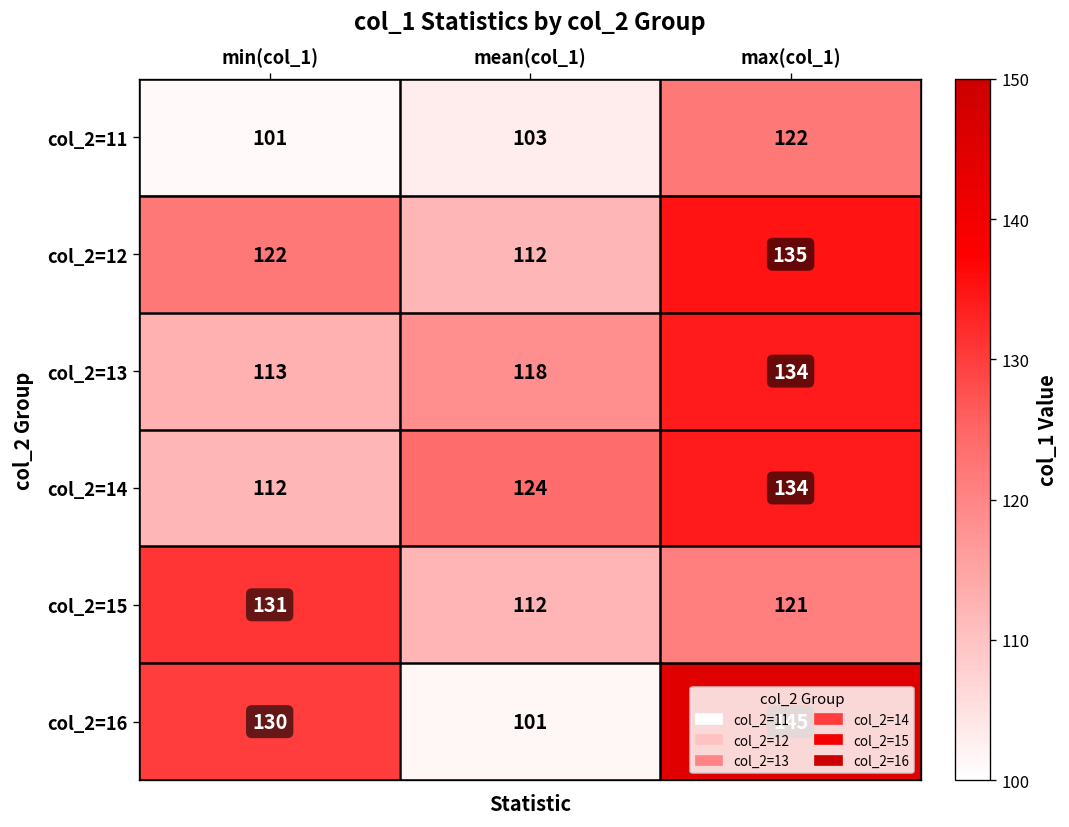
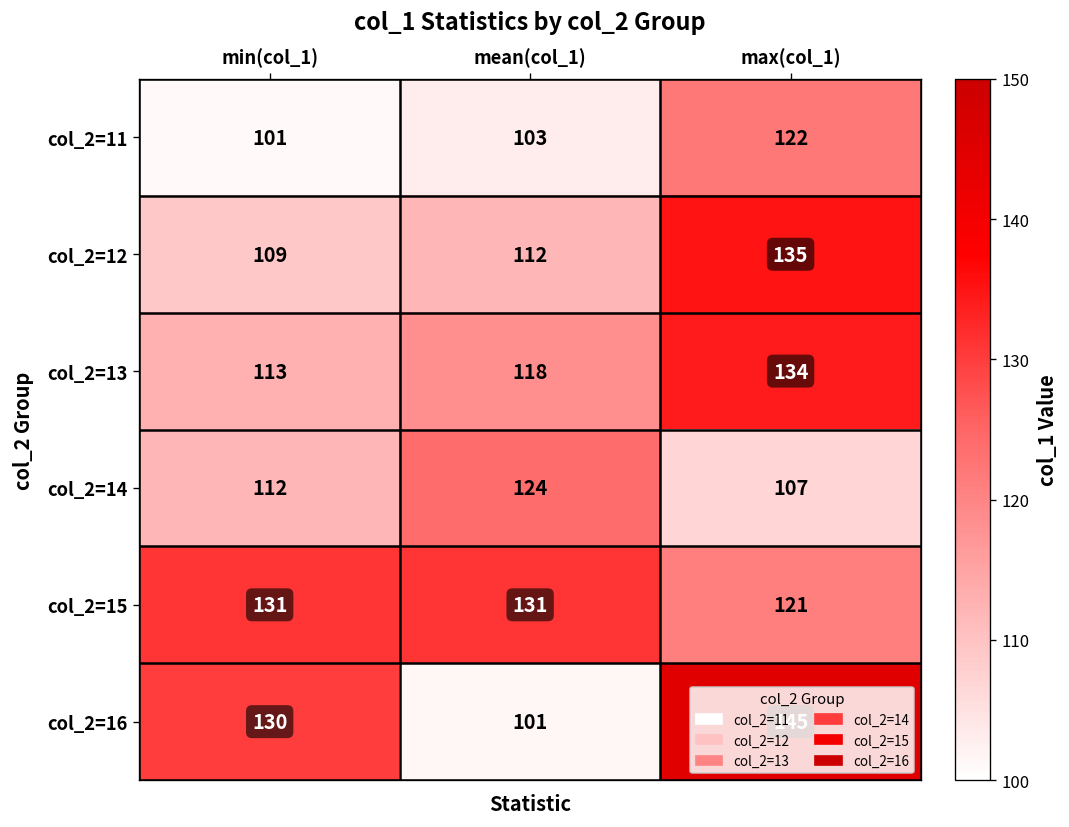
  {
    "col_2=12": {
-     "min(col_1)": 122
+     "min(col_1)": 109
    },
    "col_2=14": {
-     "max(col_1)": 134
+     "max(col_1)": 107
    },
    "col_2=15": {
-     "mean(col_1)": 112
+     "mean(col_1)": 131
    }
  }
